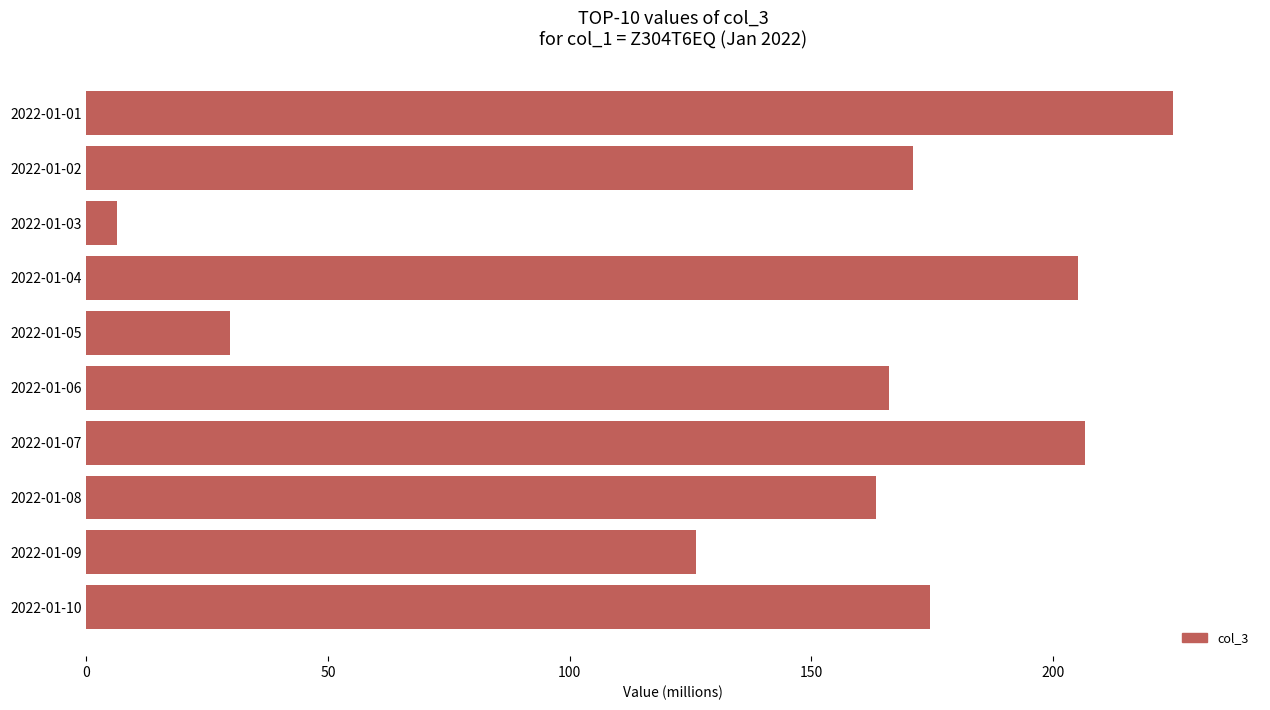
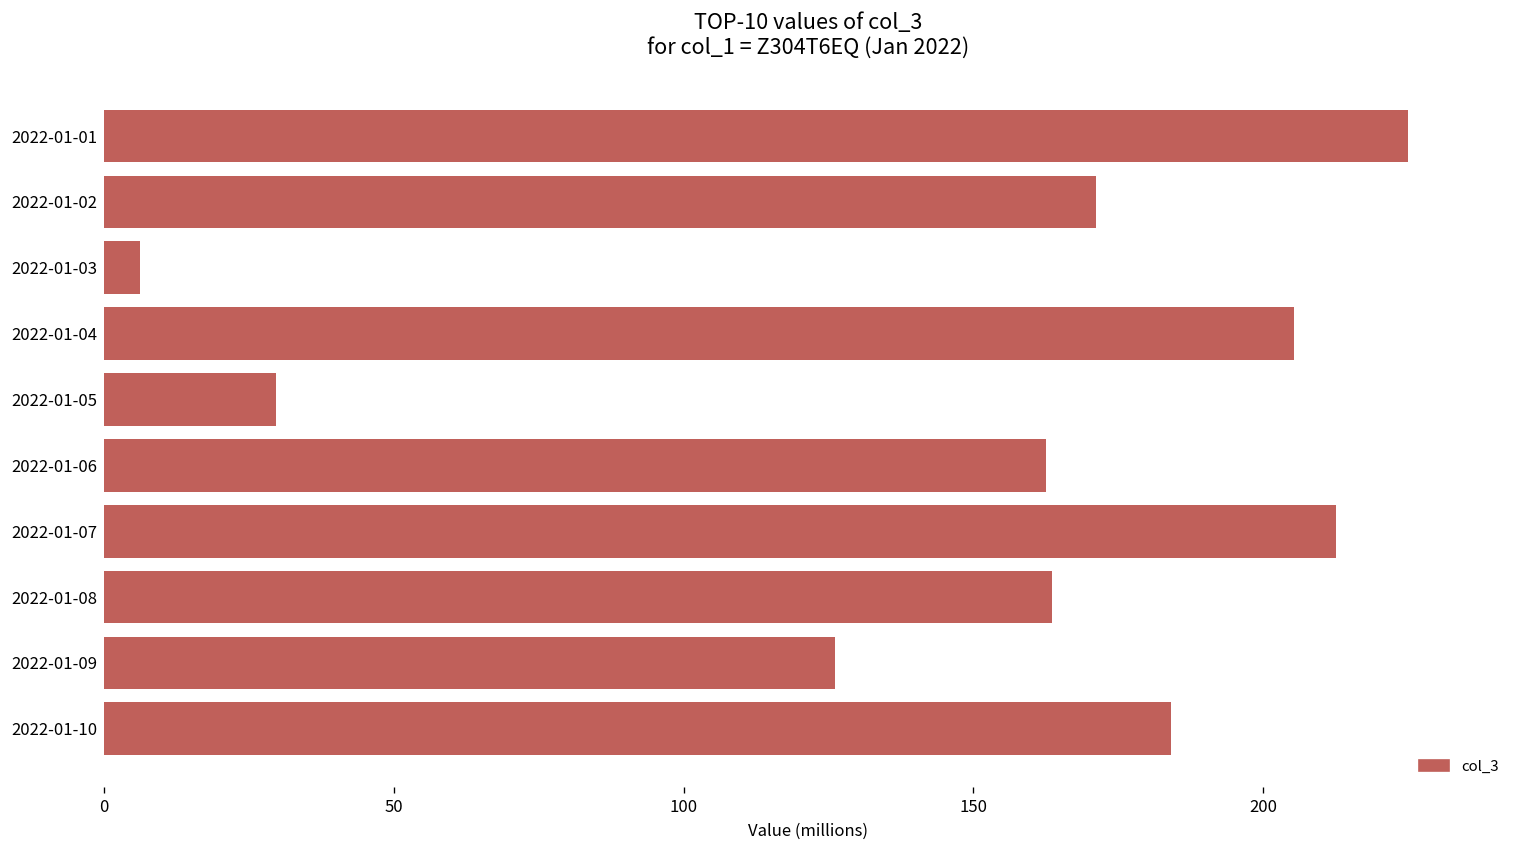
  {
    "2022-01-01": 225,
    "2022-01-02": 171,
    "2022-01-03": 6,
    "2022-01-04": 205,
    "2022-01-05": 30,
-   "2022-01-06": 166,
-   "2022-01-07": 207,
+   "2022-01-06": 163,
+   "2022-01-07": 213,
    "2022-01-08": 163,
    "2022-01-09": 126,
-   "2022-01-10": 175
+   "2022-01-10": 184
  }
